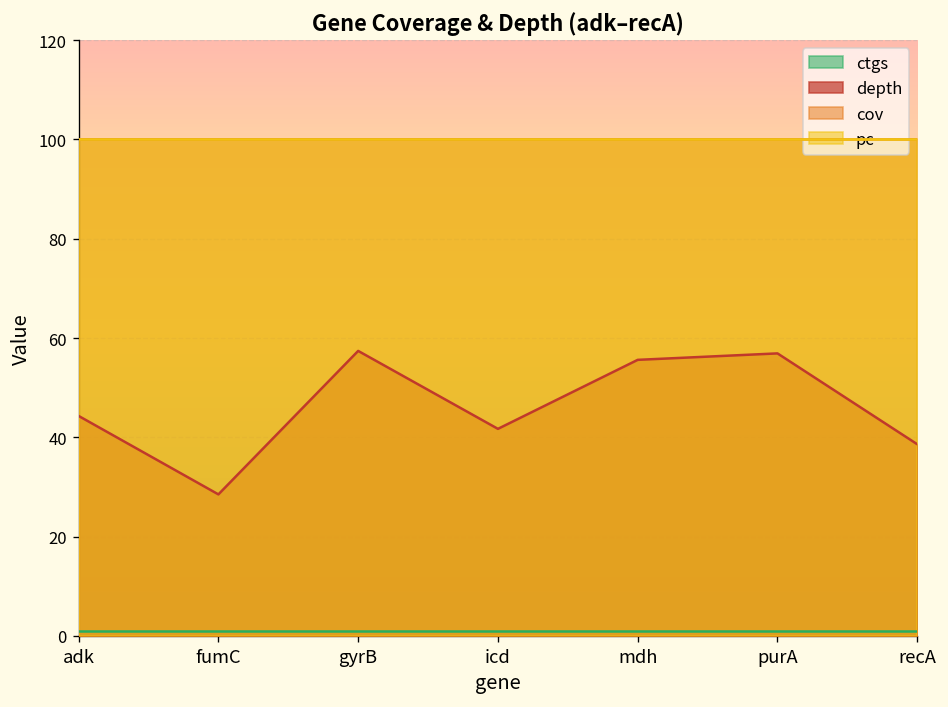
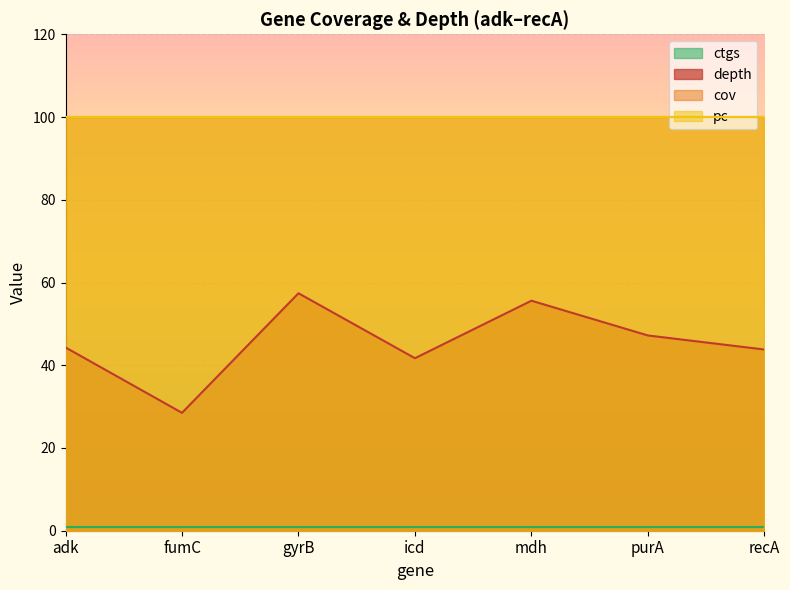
  {
    "ctgs": {
      "adk": 1,
      "fumC": 1,
      "gyrB": 1,
      "icd": 1,
      "mdh": 1,
      "purA": 1,
      "recA": 1
    },
    "depth": {
      "adk": 44,
      "fumC": 29,
      "gyrB": 57,
      "icd": 42,
      "mdh": 56,
-     "purA": 57,
-     "recA": 39
+     "purA": 47,
+     "recA": 44
    },
    "pc": {
      "adk": 100,
      "fumC": 100,
      "gyrB": 100,
      "icd": 100,
      "mdh": 100,
      "purA": 100,
      "recA": 100
    }
  }
